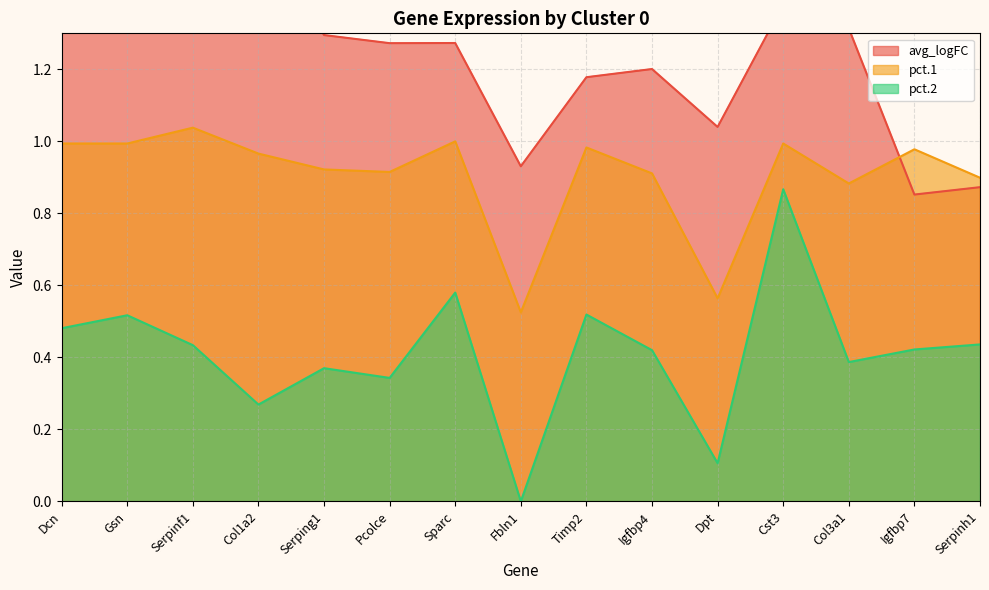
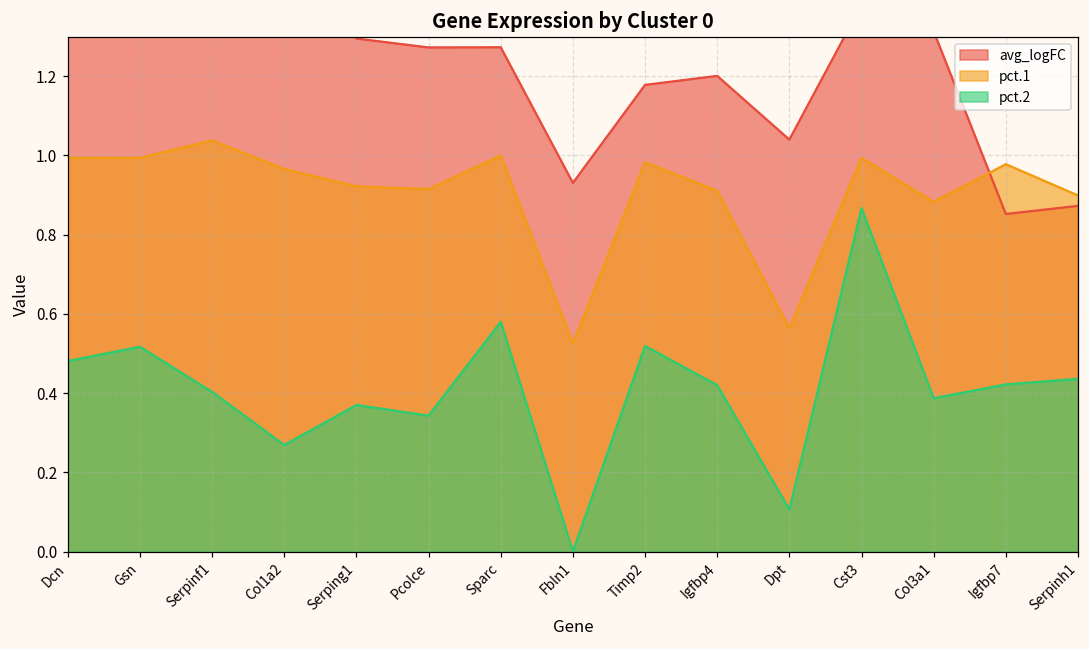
  {
    "avg_logFC": {
      "Serping1": 1.30,
      "Pcolce": 1.27,
      "Sparc": 1.27,
      "Fbln1": 0.93,
      "Timp2": 1.18,
      "Igfbp4": 1.20,
      "Dpt": 1.04,
      "Igfbp7": 0.85,
      "Serpinh1": 0.87
    },
    "pct.1": {
      "Dcn": 0.99,
      "Gsn": 0.99,
      "Serpinf1": 1.04,
      "Col1a2": 0.97,
      "Serping1": 0.92,
      "Pcolce": 0.92,
      "Sparc": 1.00,
      "Fbln1": 0.53,
      "Timp2": 0.98,
      "Igfbp4": 0.91,
      "Dpt": 0.56,
      "Cst3": 0.99,
      "Col3a1": 0.88,
      "Igfbp7": 0.98,
      "Serpinh1": 0.90
    },
    "pct.2": {
      "Dcn": 0.48,
      "Gsn": 0.52,
-     "Serpinf1": 0.43,
+     "Serpinf1": 0.40,
      "Col1a2": 0.27,
      "Serping1": 0.37,
      "Pcolce": 0.34,
      "Sparc": 0.58,
      "Fbln1": 0.00,
      "Timp2": 0.52,
      "Igfbp4": 0.42,
      "Dpt": 0.11,
      "Cst3": 0.87,
      "Col3a1": 0.39,
      "Igfbp7": 0.42,
      "Serpinh1": 0.44
    }
  }
